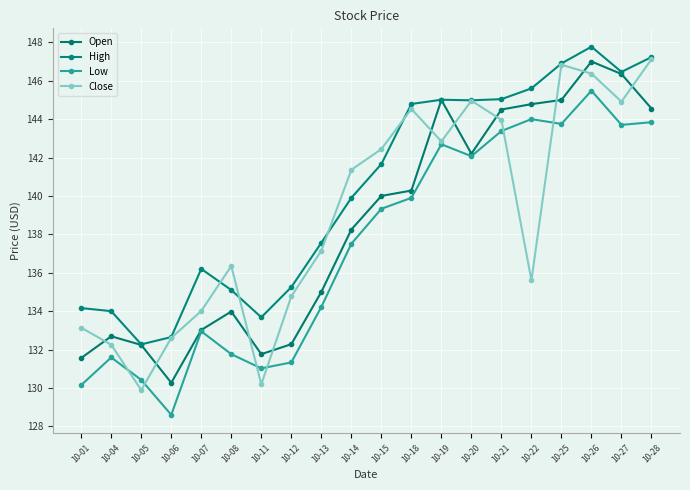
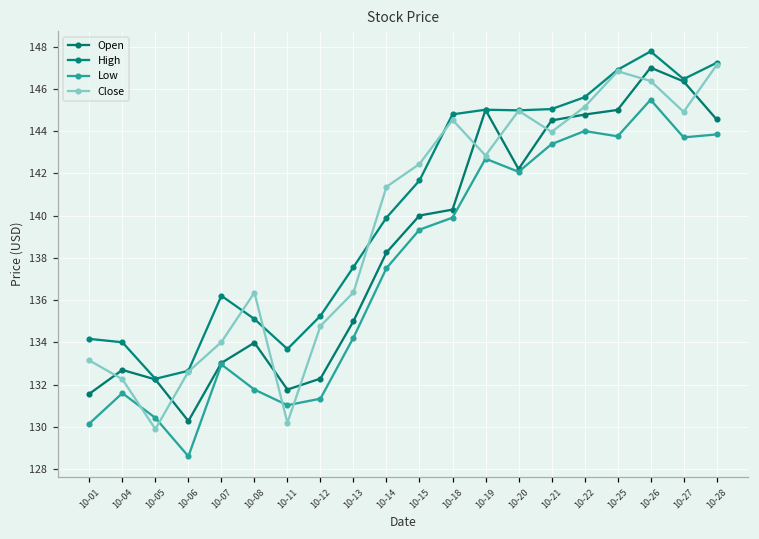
  {
    "Close": {
      "10-01": 133.1,
      "10-04": 132.3,
      "10-05": 129.9,
      "10-07": 134.0,
      "10-08": 136.4,
      "10-11": 130.2,
      "10-12": 134.8,
-     "10-13": 137.2,
+     "10-13": 136.4,
      "10-14": 141.4,
      "10-15": 142.4,
      "10-18": 144.5,
      "10-19": 142.8,
      "10-21": 144.0,
-     "10-22": 135.6,
+     "10-22": 145.1,
      "10-26": 146.4,
      "10-27": 144.9
    }
  }
